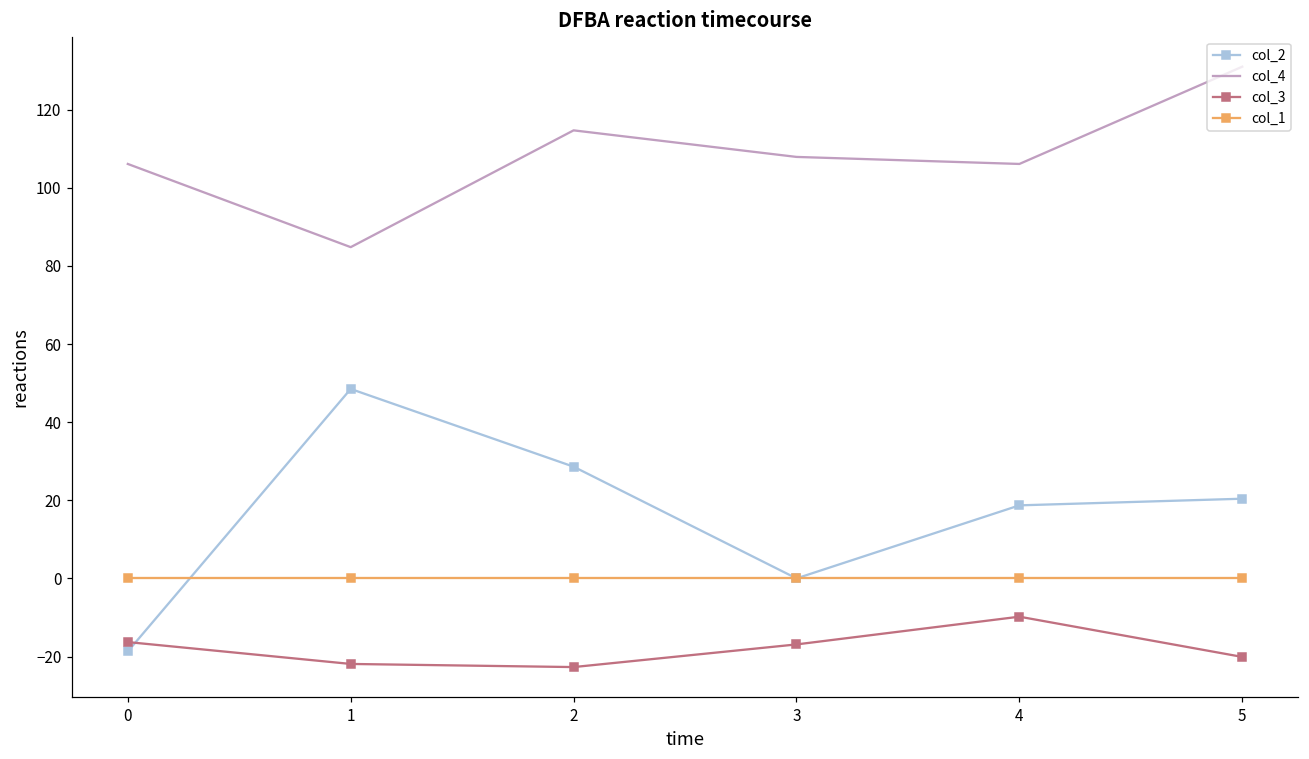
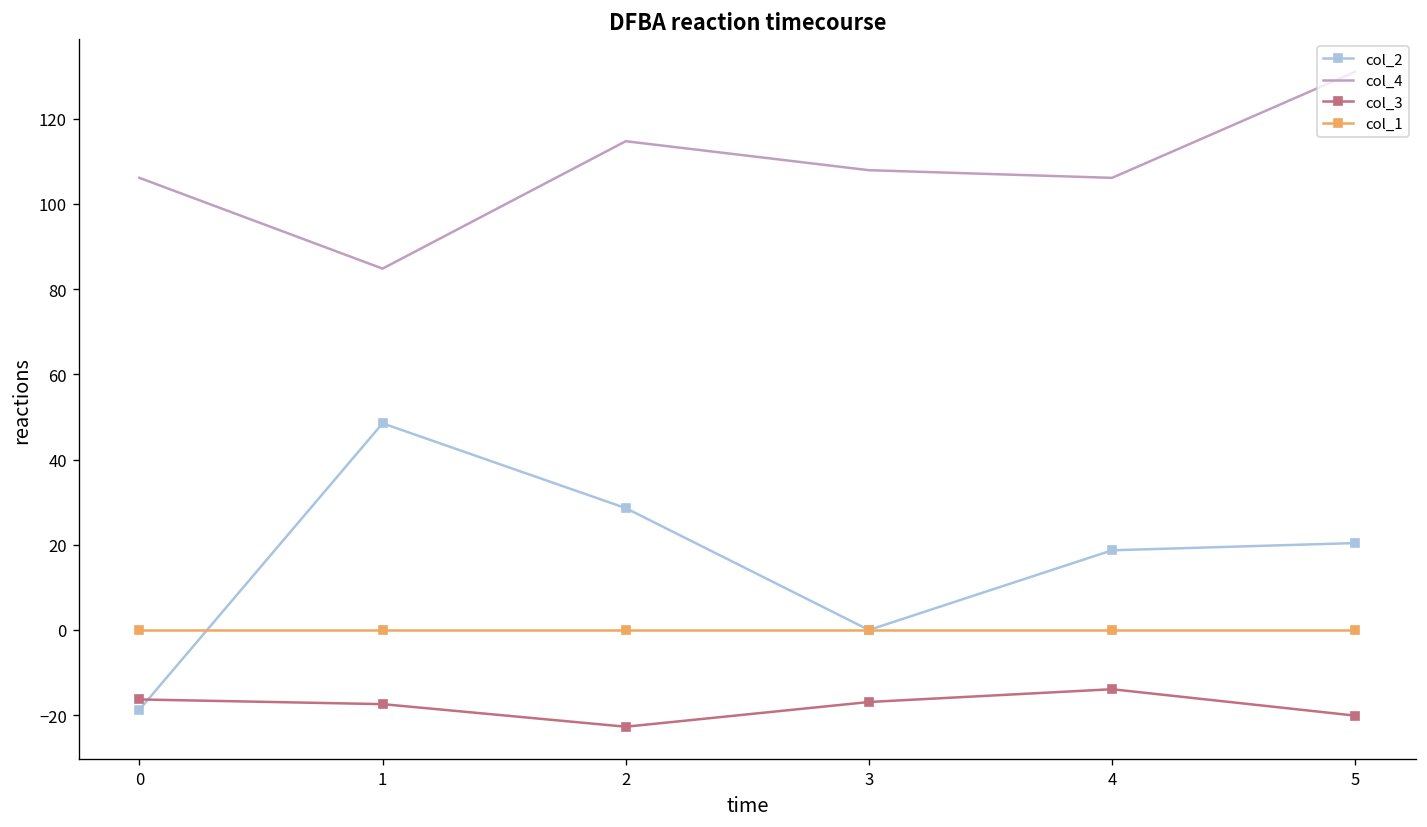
  {
    "col_3": {
      "0": -16,
-     "1": -22,
+     "1": -17,
      "2": -23,
      "3": -17,
-     "4": -10,
+     "4": -14,
      "5": -20
    },
    "col_1": {
      "0": 0,
      "1": 0,
      "2": 0,
      "4": 0,
      "5": 0
    }
  }
